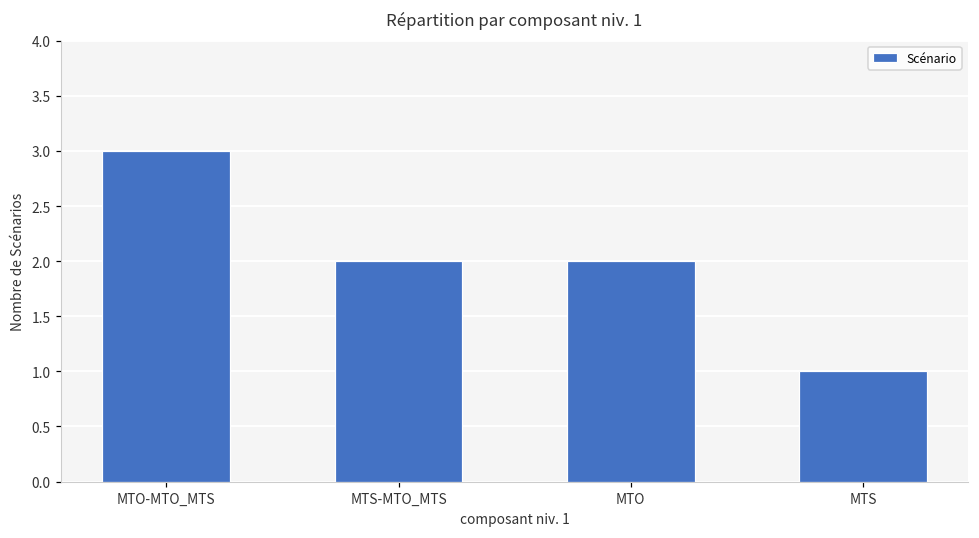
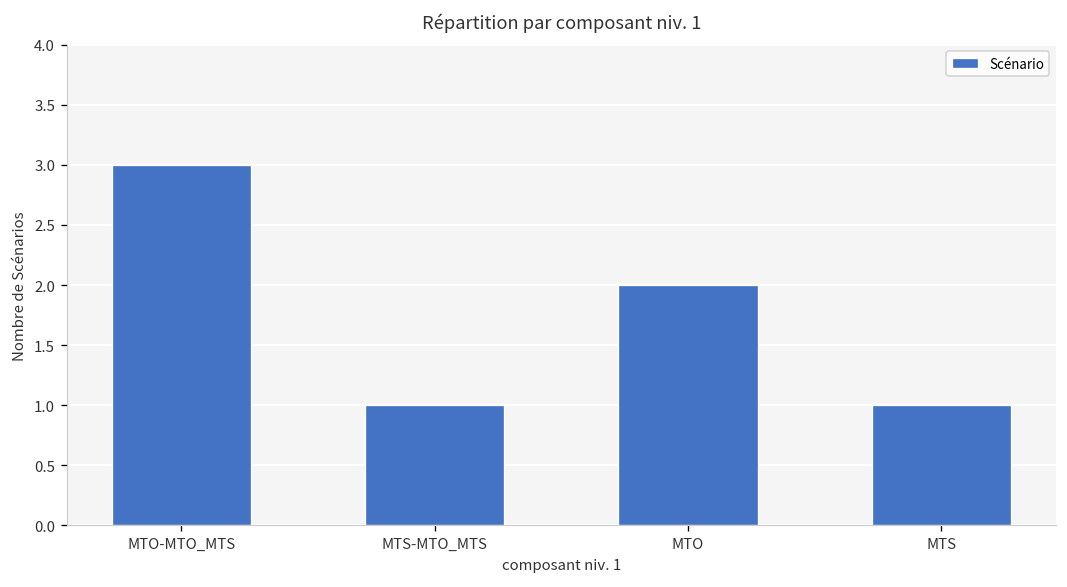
  {
    "MTO-MTO_MTS": 3,
-   "MTS-MTO_MTS": 2,
+   "MTS-MTO_MTS": 1,
    "MTO": 2,
    "MTS": 1
  }
